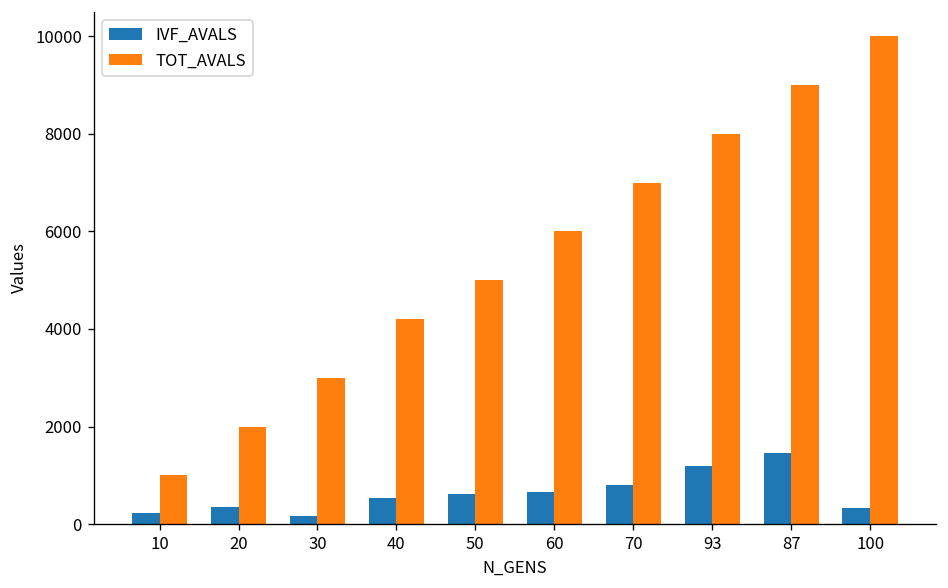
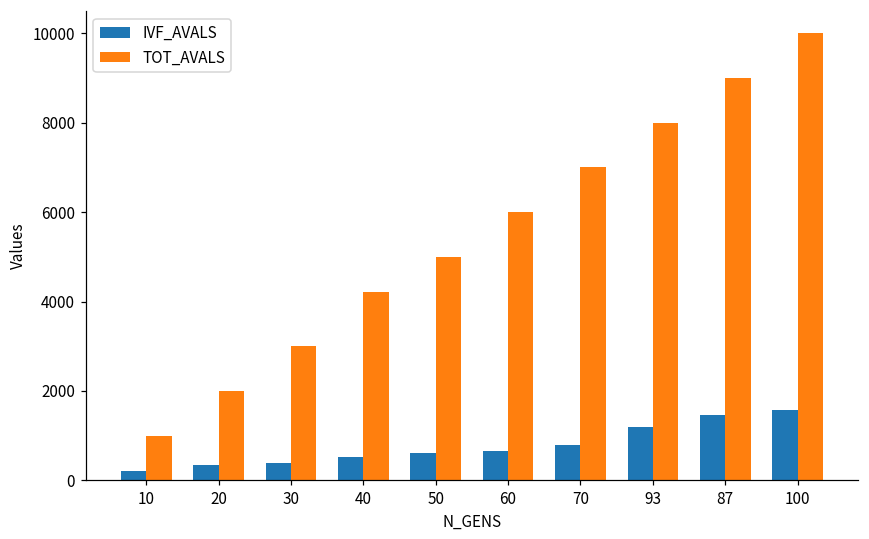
  {
    "IVF_AVALS": {
      "10": 200,
      "20": 400,
-     "30": 200,
+     "30": 400,
      "40": 500,
      "50": 600,
      "60": 700,
      "70": 800,
      "93": 1200,
      "87": 1500,
-     "100": 300
+     "100": 1600
    },
    "TOT_AVALS": {
      "10": 1000,
      "20": 2000,
      "30": 3000,
      "40": 4200,
      "50": 5000,
      "60": 6000,
      "70": 7000,
      "93": 8000,
      "87": 9000,
      "100": 10000
    }
  }
